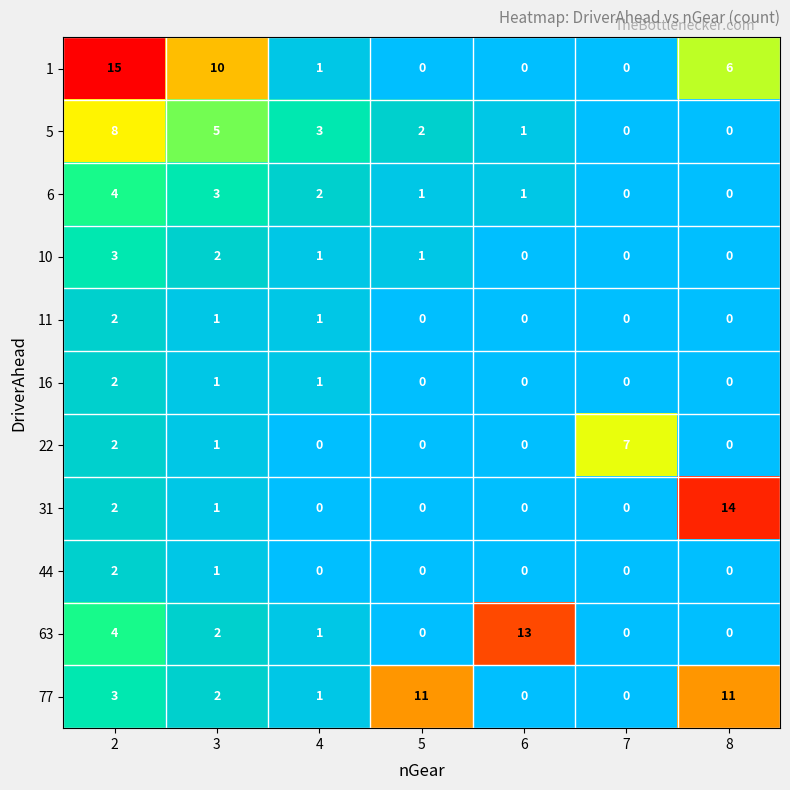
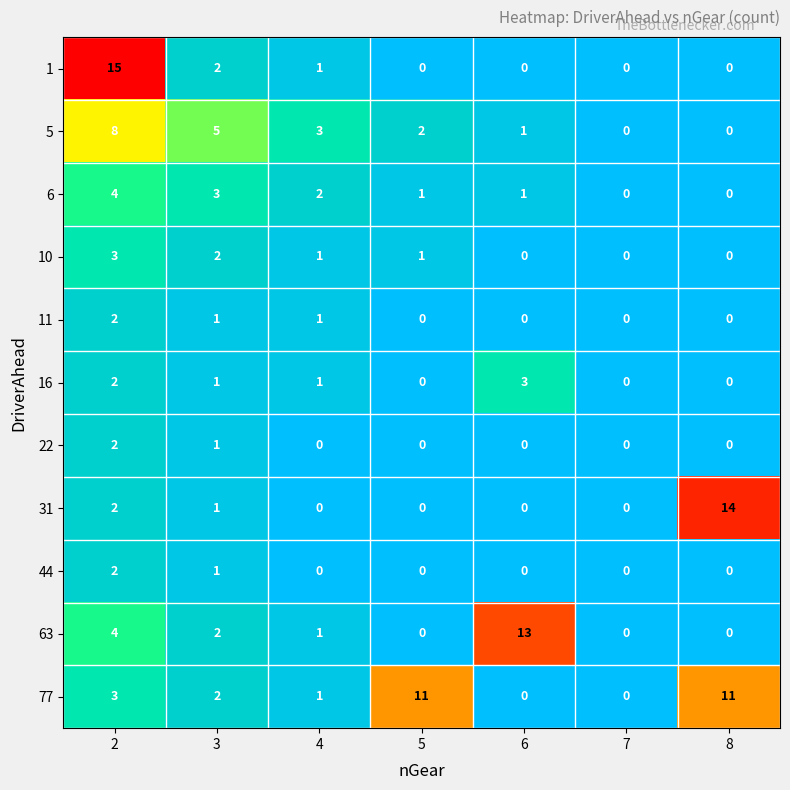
  {
    "1": {
      "2": 15,
-     "3": 10,
+     "3": 2,
      "4": 1,
      "5": 0,
      "6": 0,
      "7": 0,
-     "8": 6
+     "8": 0
    },
    "5": {
      "2": 8,
      "3": 5,
      "4": 3,
      "5": 2,
      "6": 1,
      "7": 0,
      "8": 0
    },
    "6": {
      "2": 4,
      "3": 3,
      "4": 2,
      "5": 1,
      "6": 1,
      "7": 0,
      "8": 0
    },
    "10": {
      "2": 3,
      "3": 2,
      "4": 1,
      "5": 1,
      "6": 0,
      "7": 0,
      "8": 0
    },
    "11": {
      "2": 2,
      "3": 1,
      "4": 1,
      "5": 0,
      "6": 0,
      "7": 0,
      "8": 0
    },
    "16": {
      "2": 2,
      "3": 1,
      "4": 1,
      "5": 0,
-     "6": 0,
+     "6": 3,
      "7": 0,
      "8": 0
    },
    "22": {
      "2": 2,
      "3": 1,
      "4": 0,
      "5": 0,
      "6": 0,
-     "7": 7,
+     "7": 0,
      "8": 0
    },
    "31": {
      "2": 2,
      "3": 1,
      "4": 0,
      "5": 0,
      "6": 0,
      "7": 0,
      "8": 14
    },
    "44": {
      "2": 2,
      "3": 1,
      "4": 0,
      "5": 0,
      "6": 0,
      "7": 0,
      "8": 0
    },
    "63": {
      "2": 4,
      "3": 2,
      "4": 1,
      "5": 0,
      "6": 13,
      "7": 0,
      "8": 0
    },
    "77": {
      "2": 3,
      "3": 2,
      "4": 1,
      "5": 11,
      "6": 0,
      "7": 0,
      "8": 11
    }
  }
